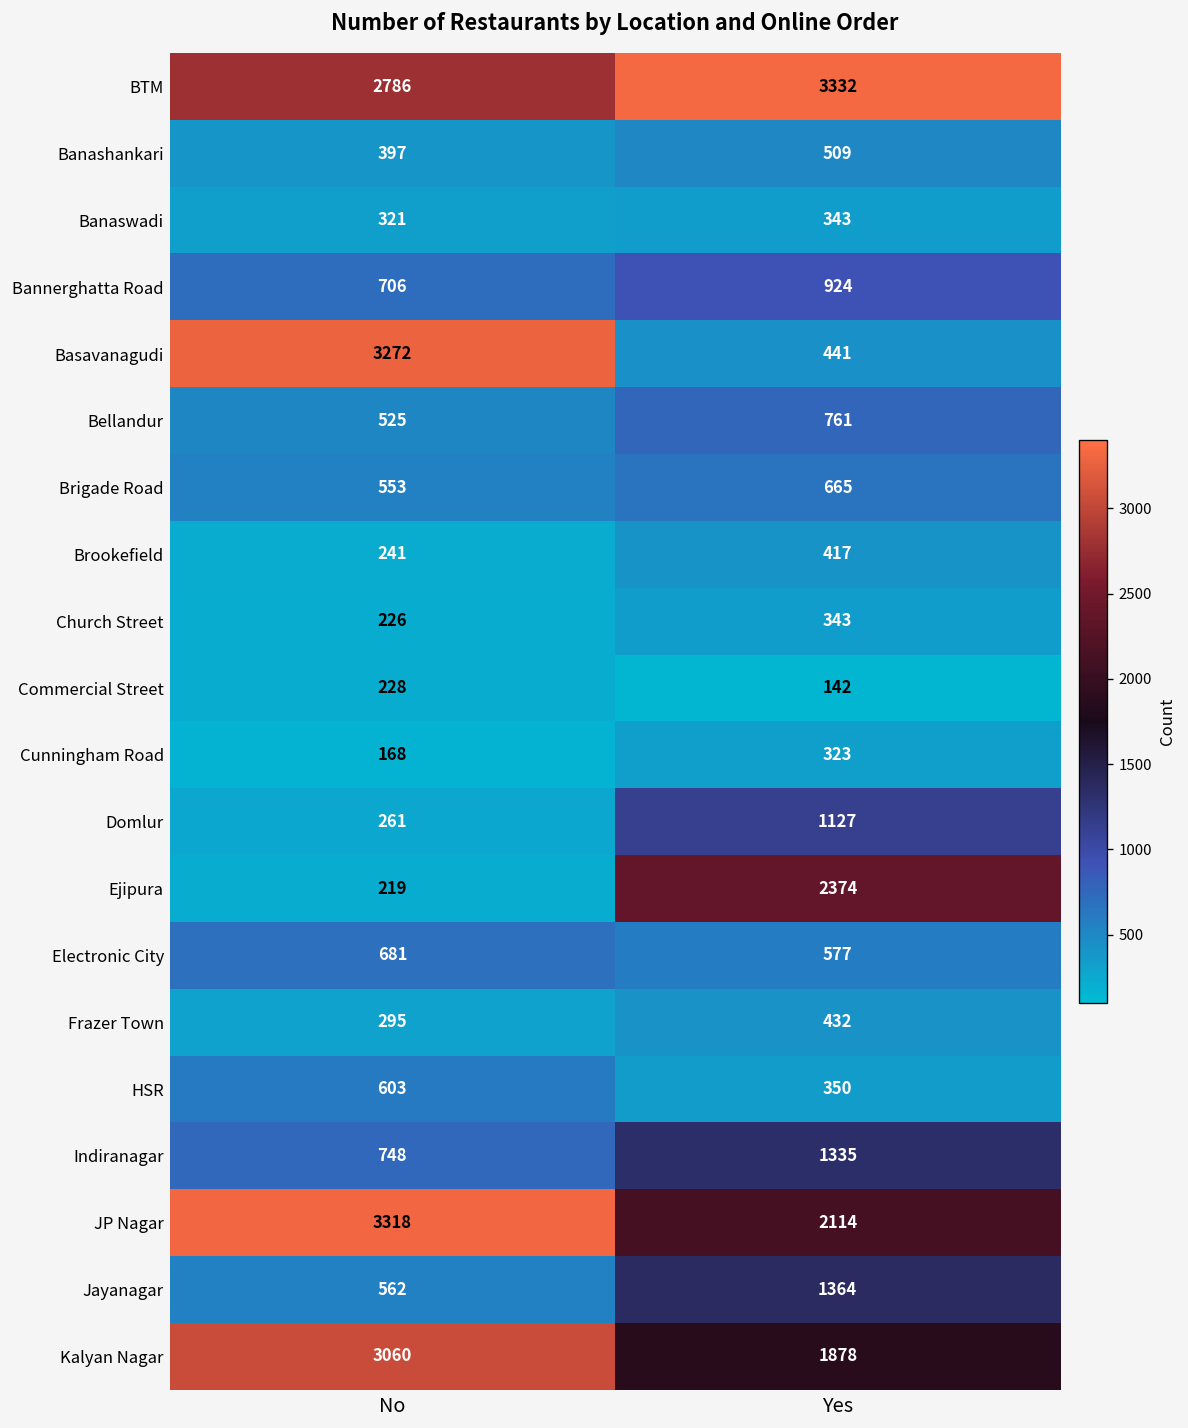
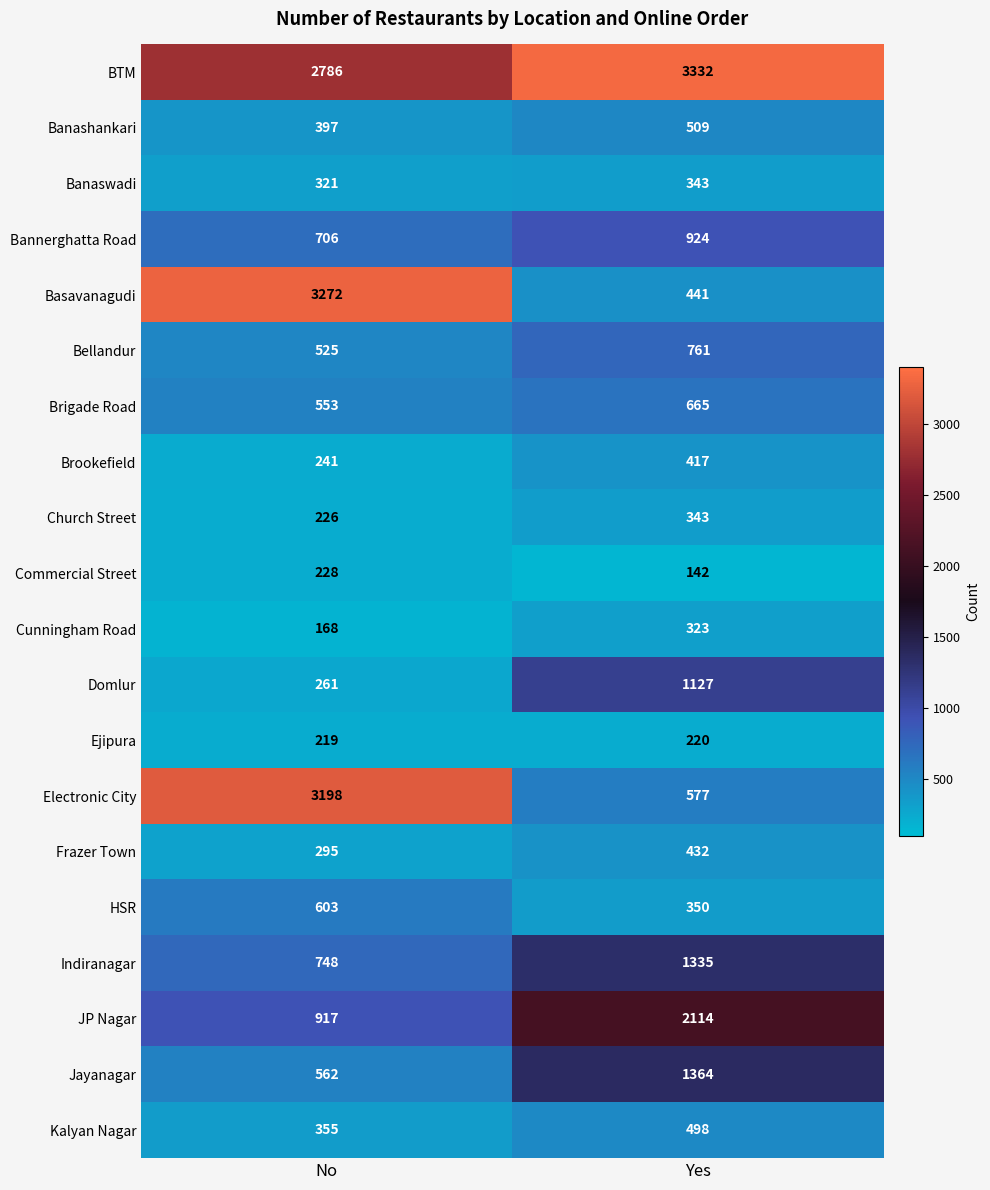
  {
    "BTM": {
      "No": 2786,
      "Yes": 3332
    },
    "Banashankari": {
      "No": 397,
      "Yes": 509
    },
    "Banaswadi": {
      "No": 321,
      "Yes": 343
    },
    "Bannerghatta Road": {
      "No": 706,
      "Yes": 924
    },
    "Basavanagudi": {
      "No": 3272,
      "Yes": 441
    },
    "Bellandur": {
      "No": 525,
      "Yes": 761
    },
    "Brigade Road": {
      "No": 553,
      "Yes": 665
    },
    "Brookefield": {
      "No": 241,
      "Yes": 417
    },
    "Church Street": {
      "No": 226,
      "Yes": 343
    },
    "Commercial Street": {
      "No": 228,
      "Yes": 142
    },
    "Cunningham Road": {
      "No": 168,
      "Yes": 323
    },
    "Domlur": {
      "No": 261,
      "Yes": 1127
    },
    "Ejipura": {
      "No": 219,
-     "Yes": 2374
+     "Yes": 220
    },
    "Electronic City": {
-     "No": 681,
+     "No": 3198,
      "Yes": 577
    },
    "Frazer Town": {
      "No": 295,
      "Yes": 432
    },
    "HSR": {
      "No": 603,
      "Yes": 350
    },
    "Indiranagar": {
      "No": 748,
      "Yes": 1335
    },
    "JP Nagar": {
-     "No": 3318,
+     "No": 917,
      "Yes": 2114
    },
    "Jayanagar": {
      "No": 562,
      "Yes": 1364
    },
    "Kalyan Nagar": {
-     "No": 3060,
-     "Yes": 1878
+     "No": 355,
+     "Yes": 498
    }
  }
